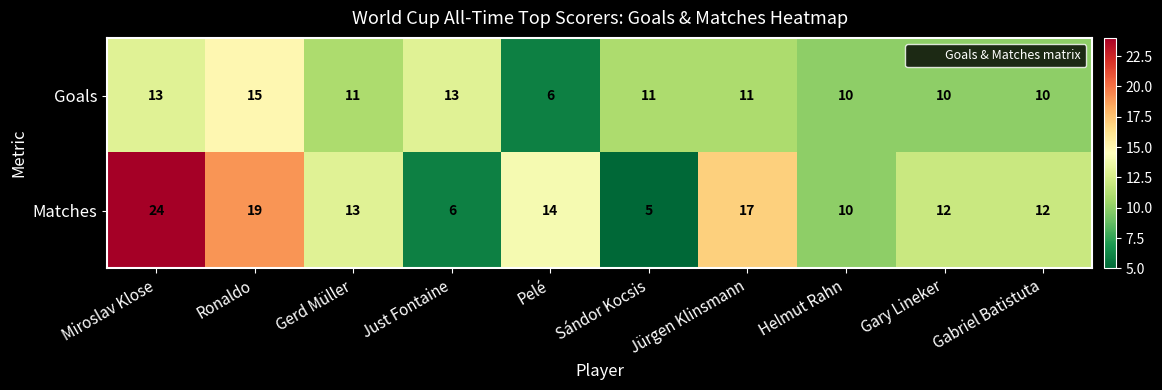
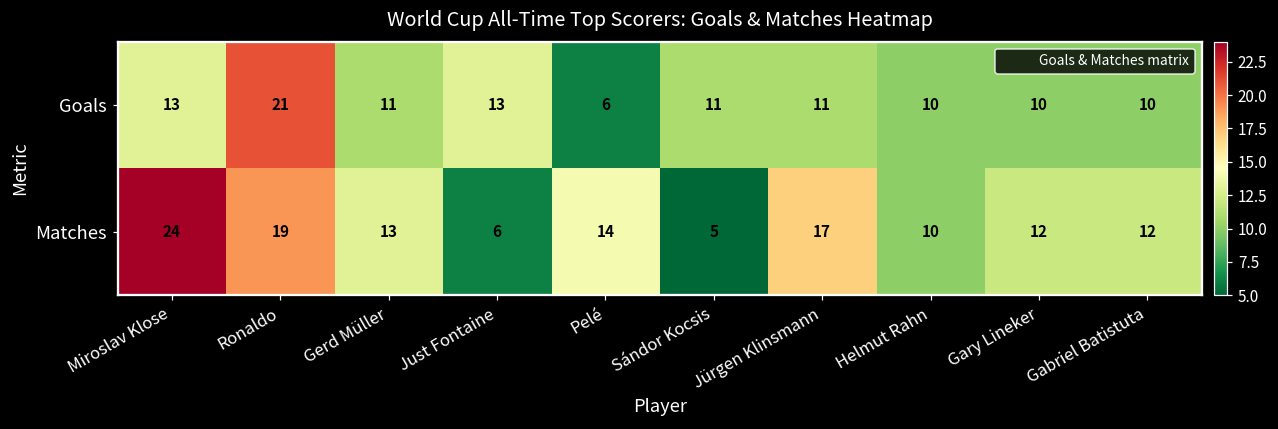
  {
    "Goals": {
      "Miroslav Klose": 13,
-     "Ronaldo": 15,
+     "Ronaldo": 21,
      "Gerd Müller": 11,
      "Just Fontaine": 13,
      "Pelé": 6,
      "Sándor Kocsis": 11,
      "Jürgen Klinsmann": 11,
      "Helmut Rahn": 10,
      "Gary Lineker": 10,
      "Gabriel Batistuta": 10
    },
    "Matches": {
      "Miroslav Klose": 24,
      "Ronaldo": 19,
      "Gerd Müller": 13,
      "Just Fontaine": 6,
      "Pelé": 14,
      "Sándor Kocsis": 5,
      "Jürgen Klinsmann": 17,
      "Helmut Rahn": 10,
      "Gary Lineker": 12,
      "Gabriel Batistuta": 12
    }
  }
